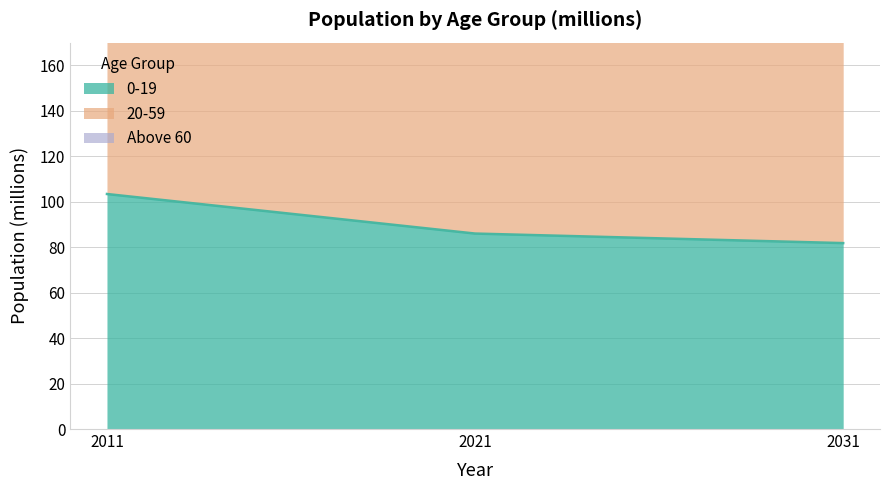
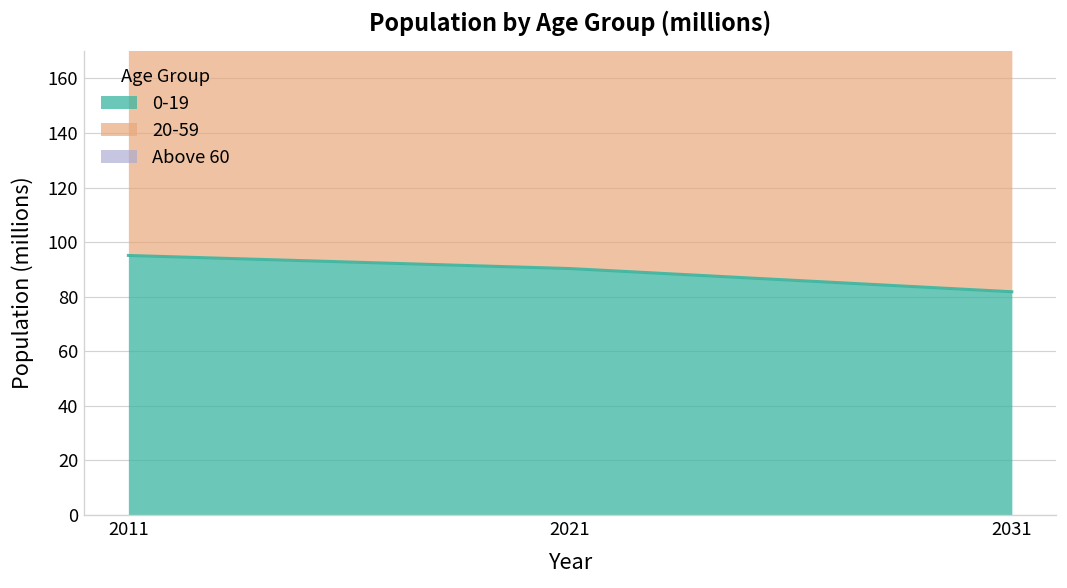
  {
    "0-19": {
-     "2011": 103,
-     "2021": 86,
+     "2011": 95,
+     "2021": 90,
      "2031": 82
    }
  }
